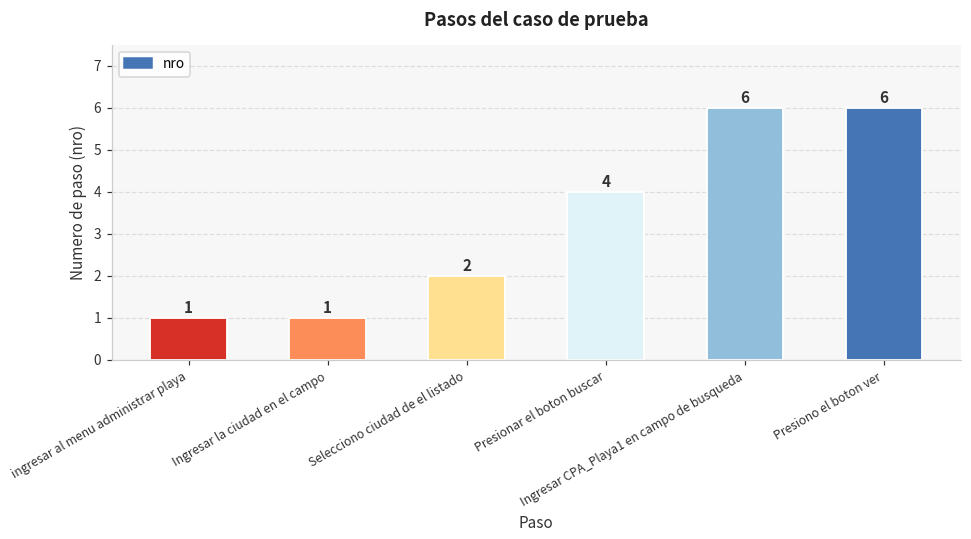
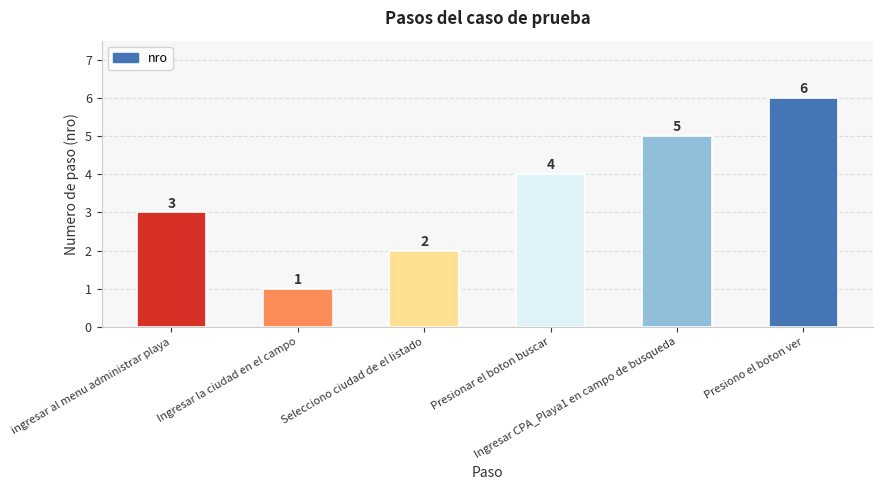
  {
-   "ingresar al menu administrar playa": 1,
+   "ingresar al menu administrar playa": 3,
    "Ingresar la ciudad en el campo": 1,
    "Selecciono ciudad de el listado": 2,
    "Presionar el boton buscar": 4,
-   "Ingresar CPA_Playa1 en campo de busqueda": 6,
+   "Ingresar CPA_Playa1 en campo de busqueda": 5,
    "Presiono el boton ver": 6
  }
